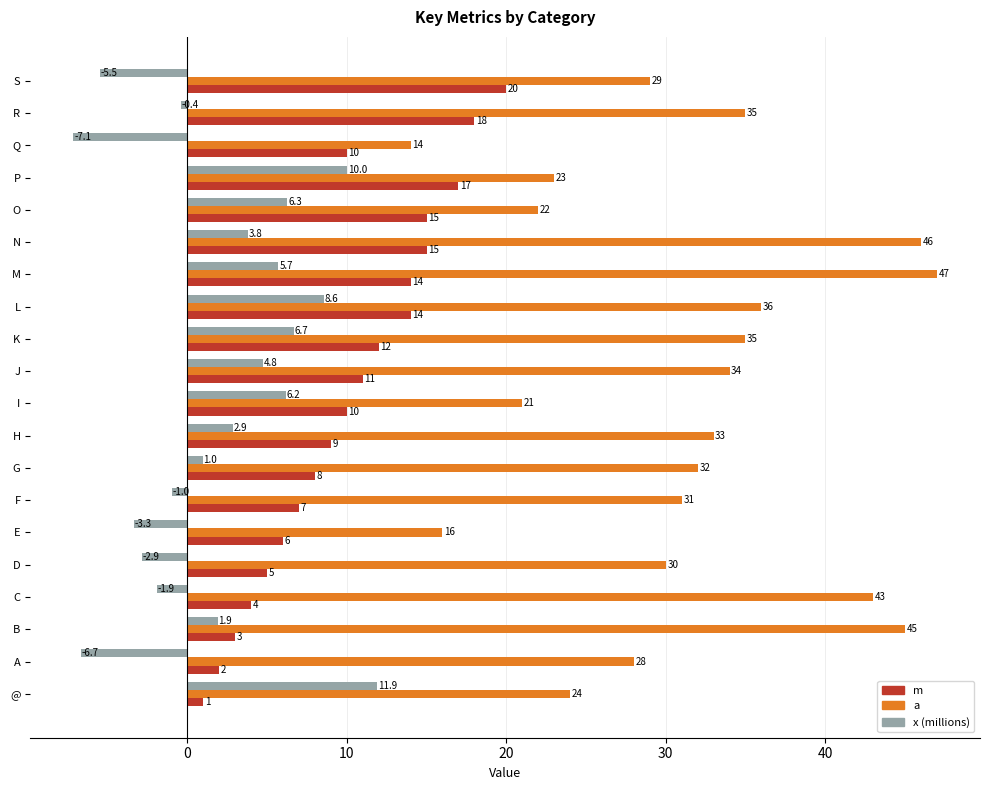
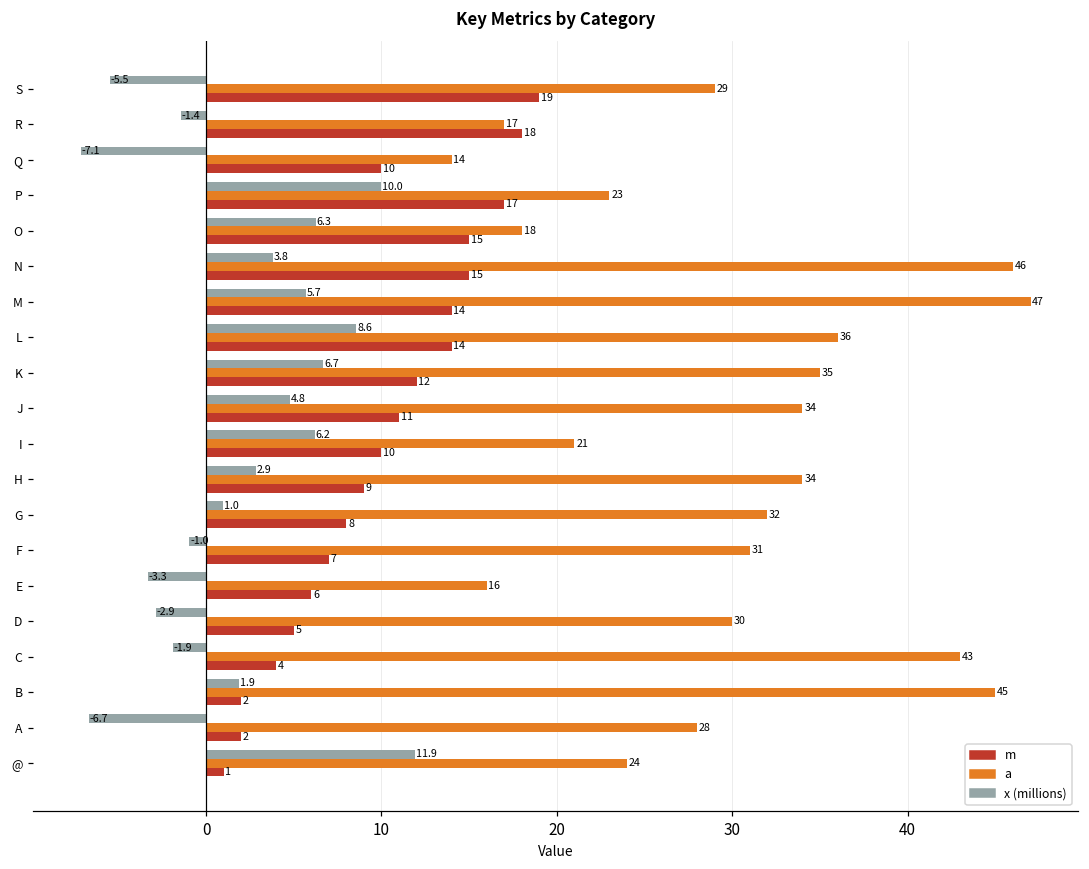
  {
    "x (millions)": {
      "S": -5.5,
-     "R": -0.4,
+     "R": -1.4,
      "Q": -7.1,
      "P": 10.0,
      "O": 6.3,
      "N": 3.8,
      "M": 5.7,
      "L": 8.6,
      "K": 6.7,
      "J": 4.8,
      "I": 6.2,
      "H": 2.9,
      "G": 1.0,
      "F": -1.0,
      "E": -3.3,
      "D": -2.9,
      "C": -1.9,
      "B": 1.9,
      "A": -6.7,
      "@": 11.9
    },
    "a": {
      "S": 29,
-     "R": 35,
+     "R": 17,
      "Q": 14,
      "P": 23,
-     "O": 22,
+     "O": 18,
      "N": 46,
      "M": 47,
      "L": 36,
      "K": 35,
      "J": 34,
      "I": 21,
-     "H": 33,
+     "H": 34,
      "G": 32,
      "F": 31,
      "E": 16,
      "D": 30,
      "C": 43,
      "B": 45,
      "A": 28,
      "@": 24
    },
    "m": {
-     "S": 20,
+     "S": 19,
      "R": 18,
      "Q": 10,
      "P": 17,
      "O": 15,
      "N": 15,
      "M": 14,
      "L": 14,
      "K": 12,
      "J": 11,
      "I": 10,
      "H": 9,
      "G": 8,
      "F": 7,
      "E": 6,
      "D": 5,
      "C": 4,
-     "B": 3,
+     "B": 2,
      "A": 2,
      "@": 1
    }
  }
